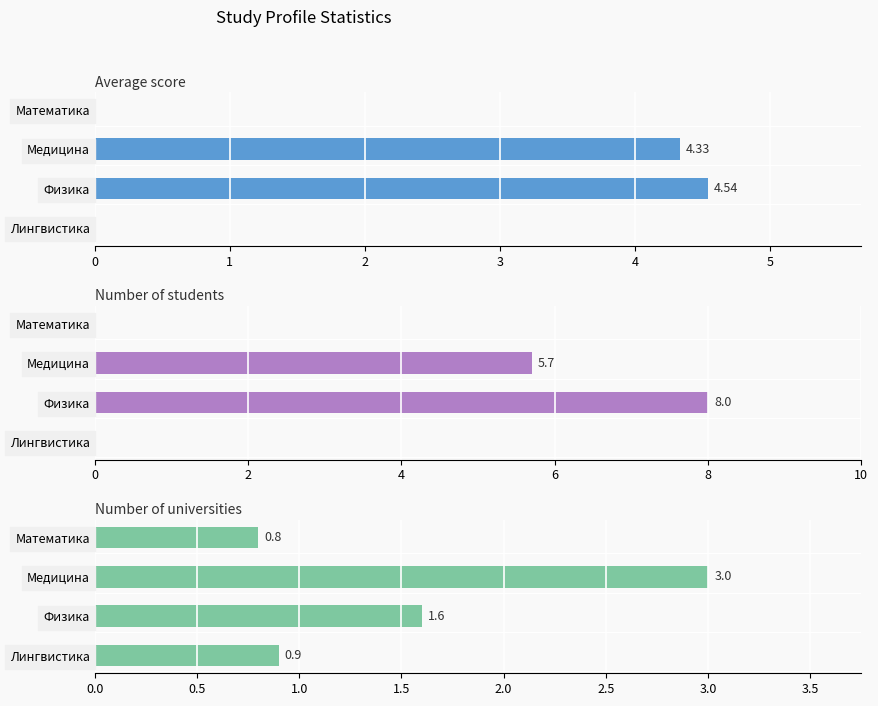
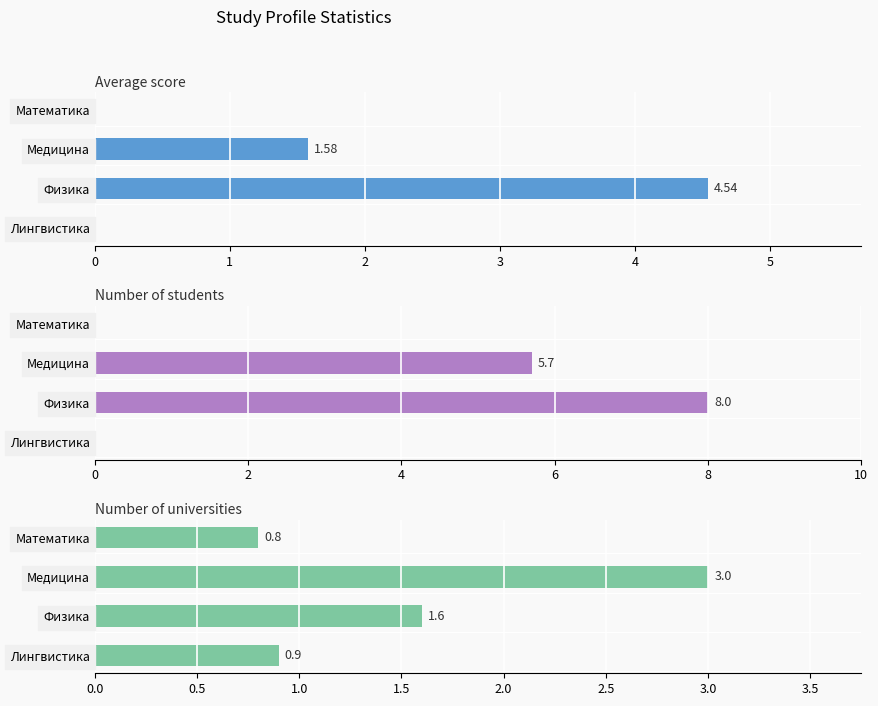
  {
    "Average score": {
-     "Медицина": 4.33,
+     "Медицина": 1.58,
      "Физика": 4.54
    },
    "Number of students": {
      "Медицина": 5.7,
      "Физика": 8.0
    },
    "Number of universities": {
      "Математика": 0.8,
      "Медицина": 3.0,
      "Физика": 1.6,
      "Лингвистика": 0.9
    }
  }
